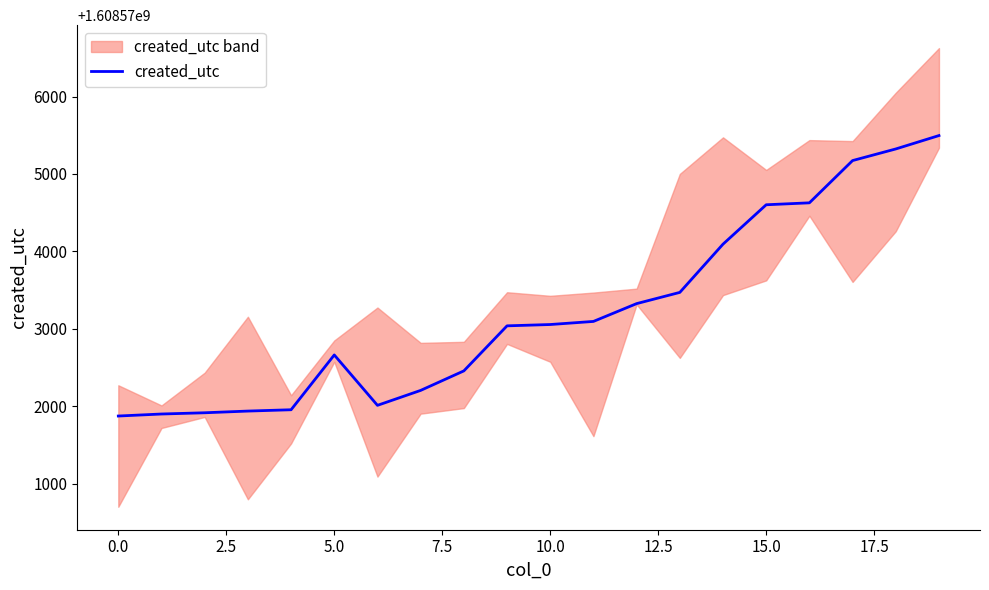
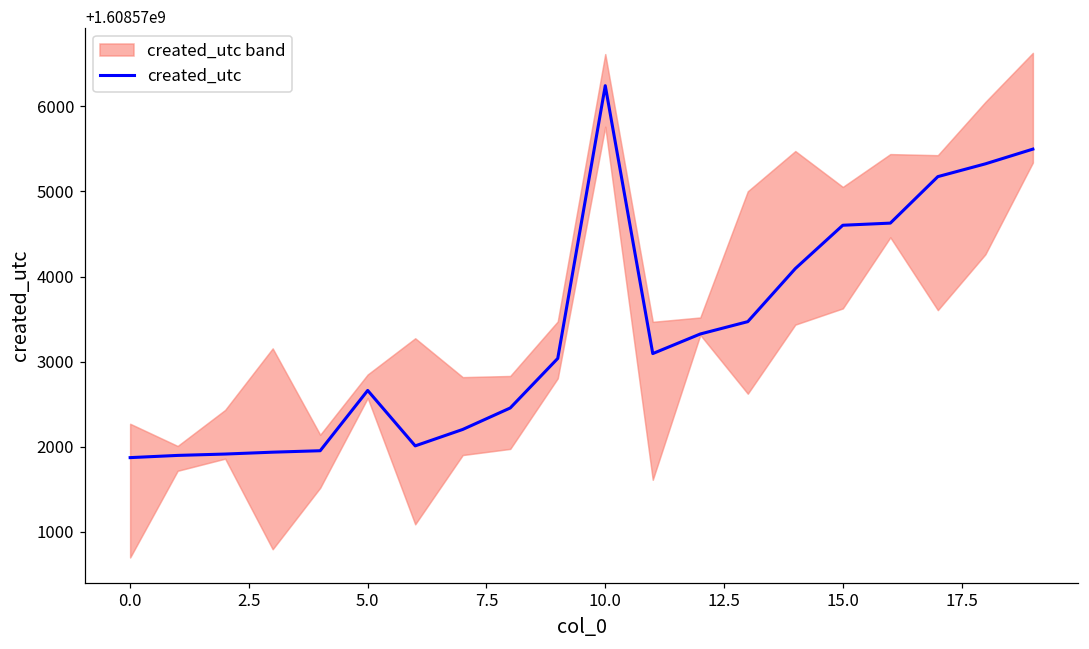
  {
    "created_utc": {
      "0.0": 1608571900,
      "5.0": 1608572700,
-     "10.0": 1608573100,
+     "10.0": 1608576200,
      "15.0": 1608574600
    },
    "created_utc band": {
      "0.0": 1600,
      "5.0": 300,
      "10.0": 900,
      "15.0": 1400
    }
  }
